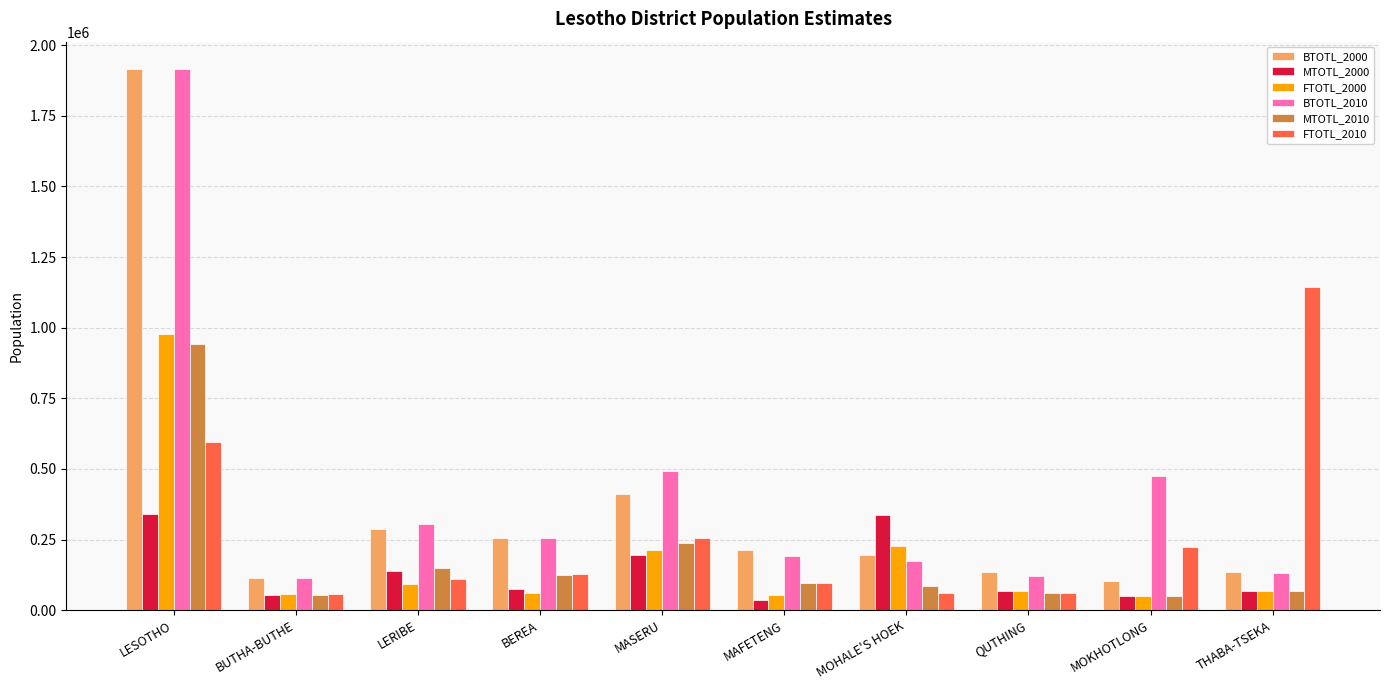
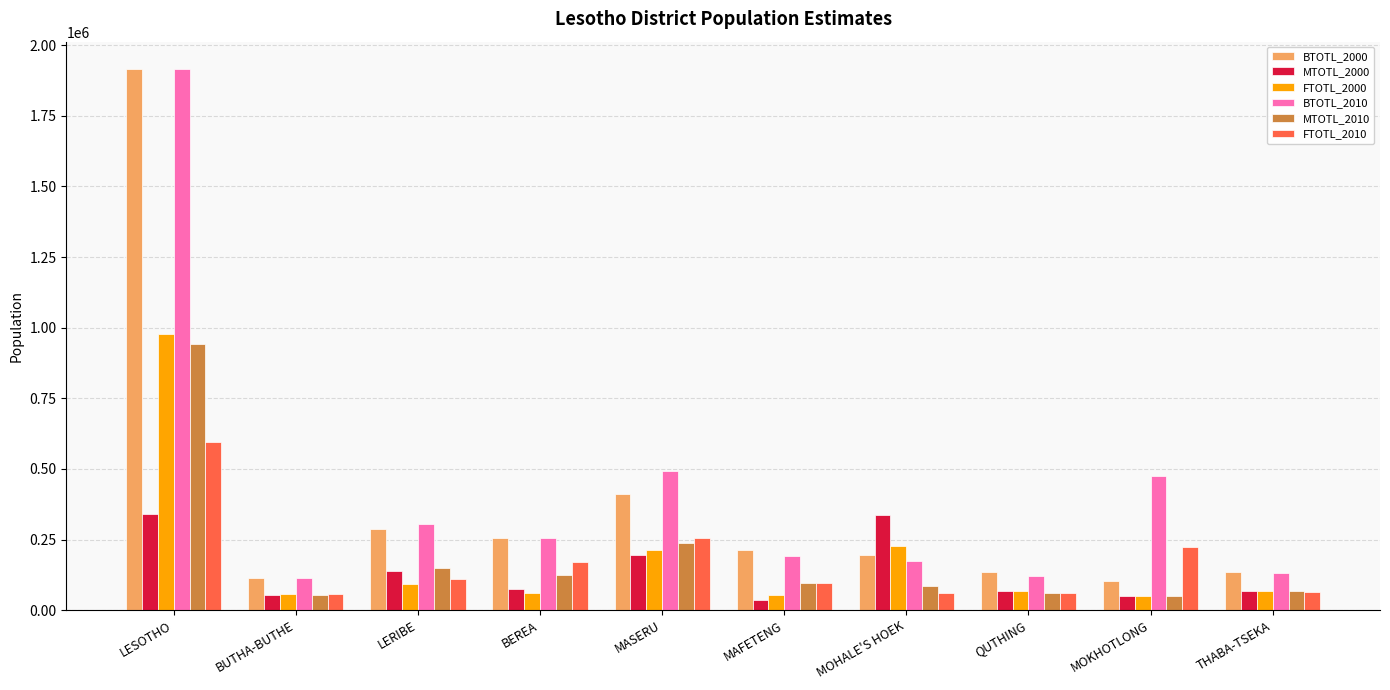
  {
    "MTOTL_2000": {
      "LESOTHO": 340000,
      "BUTHA-BUTHE": 50000,
      "LERIBE": 140000,
      "BEREA": 80000,
      "MASERU": 200000,
      "MAFETENG": 30000,
      "MOHALE'S HOEK": 340000,
      "QUTHING": 70000,
      "MOKHOTLONG": 50000,
      "THABA-TSEKA": 70000
    },
    "FTOTL_2000": {
      "LESOTHO": 980000,
      "BUTHA-BUTHE": 60000,
      "LERIBE": 90000,
      "BEREA": 60000,
      "MASERU": 210000,
      "MAFETENG": 60000,
      "MOHALE'S HOEK": 230000,
      "QUTHING": 70000,
      "MOKHOTLONG": 50000,
      "THABA-TSEKA": 70000
    },
    "BTOTL_2010": {
      "LESOTHO": 1920000,
      "BUTHA-BUTHE": 110000,
      "LERIBE": 300000,
      "BEREA": 250000,
      "MASERU": 490000,
      "MAFETENG": 190000,
      "MOHALE'S HOEK": 180000,
      "QUTHING": 120000,
      "MOKHOTLONG": 480000,
      "THABA-TSEKA": 130000
    },
    "FTOTL_2010": {
      "LESOTHO": 600000,
      "BUTHA-BUTHE": 60000,
      "LERIBE": 110000,
-     "BEREA": 130000,
+     "BEREA": 170000,
      "MASERU": 260000,
      "MAFETENG": 100000,
      "MOHALE'S HOEK": 60000,
      "QUTHING": 60000,
      "MOKHOTLONG": 220000,
-     "THABA-TSEKA": 1140000
+     "THABA-TSEKA": 70000
    }
  }
